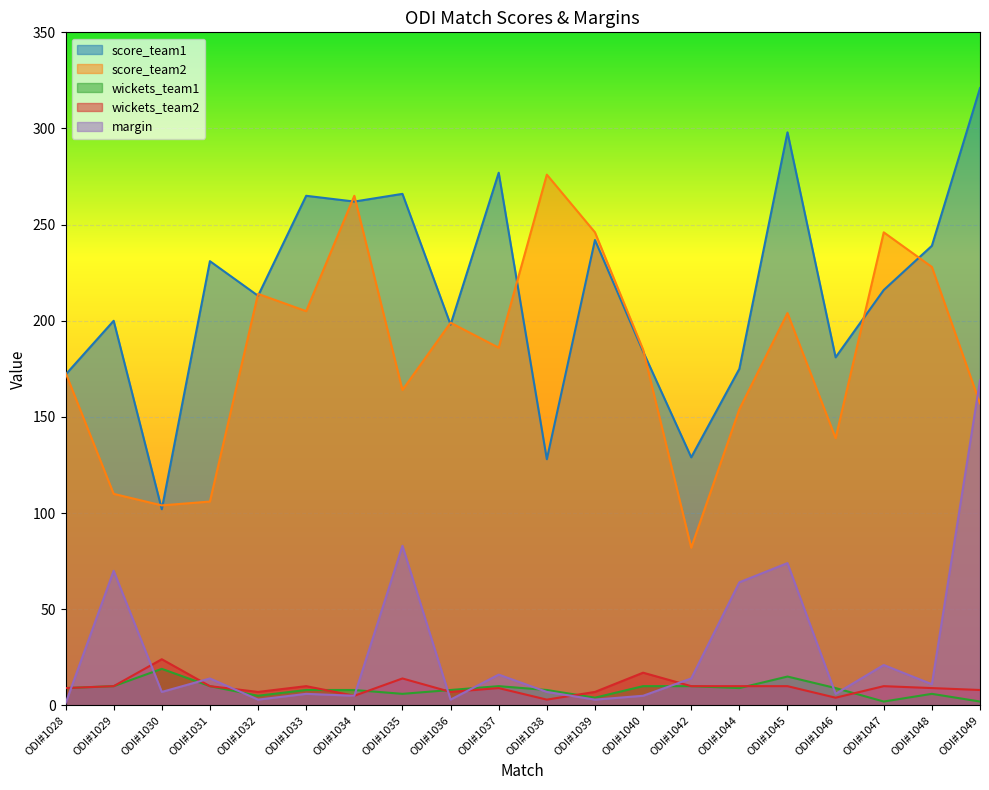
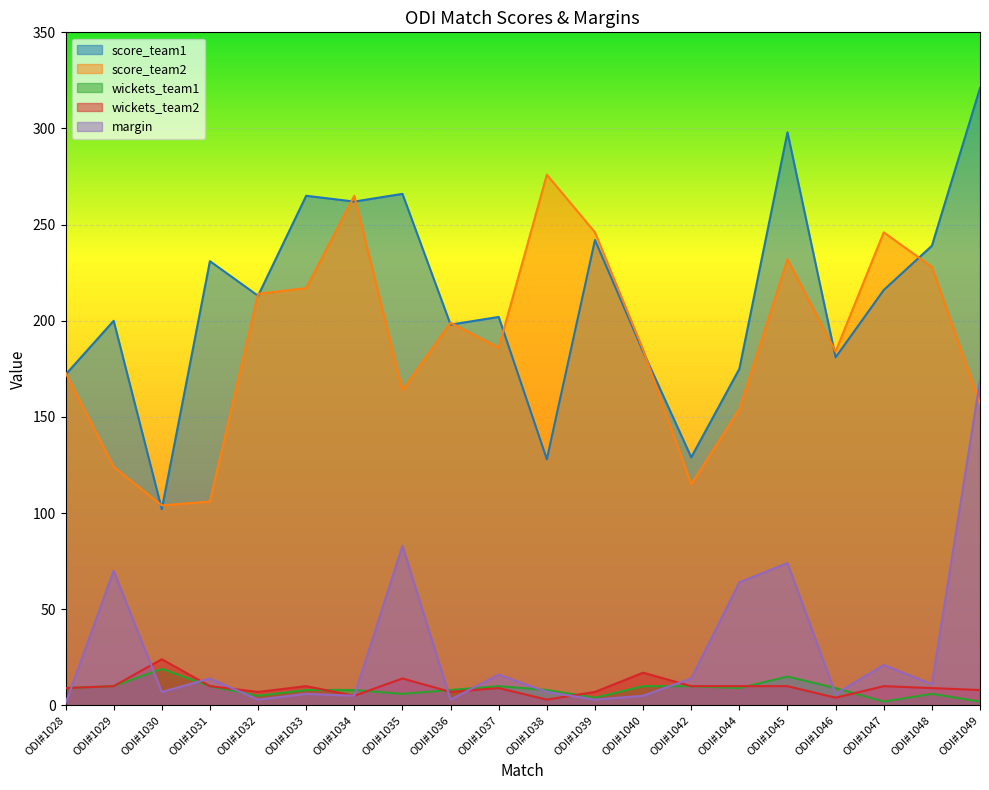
  {
    "score_team1": {
      "ODI#1029": 200,
      "ODI#1030": 102,
      "ODI#1031": 231,
      "ODI#1033": 265,
      "ODI#1034": 262,
      "ODI#1035": 266,
-     "ODI#1037": 277,
+     "ODI#1037": 202,
      "ODI#1038": 128,
      "ODI#1039": 242,
      "ODI#1042": 129,
      "ODI#1044": 175,
      "ODI#1045": 298,
      "ODI#1046": 181,
      "ODI#1047": 216,
      "ODI#1048": 239,
      "ODI#1049": 321
    },
    "score_team2": {
-     "ODI#1029": 110,
+     "ODI#1029": 124,
      "ODI#1030": 104,
      "ODI#1031": 106,
-     "ODI#1033": 205,
+     "ODI#1033": 217,
      "ODI#1034": 265,
      "ODI#1035": 164,
      "ODI#1037": 186,
      "ODI#1038": 276,
      "ODI#1039": 246,
-     "ODI#1042": 82,
+     "ODI#1042": 115,
      "ODI#1044": 154,
-     "ODI#1045": 204,
-     "ODI#1046": 139,
+     "ODI#1045": 232,
+     "ODI#1046": 184,
      "ODI#1047": 246,
      "ODI#1048": 228,
      "ODI#1049": 157
    },
    "wickets_team1": {
      "ODI#1030": 19,
      "ODI#1032": 5,
      "ODI#1033": 8,
      "ODI#1034": 8,
      "ODI#1035": 6,
      "ODI#1040": 10,
      "ODI#1045": 15,
      "ODI#1046": 9,
      "ODI#1047": 2,
      "ODI#1048": 6,
      "ODI#1049": 2
    },
    "wickets_team2": {
      "ODI#1030": 24,
      "ODI#1032": 7,
      "ODI#1033": 10,
      "ODI#1035": 14,
      "ODI#1038": 3,
      "ODI#1039": 7,
      "ODI#1040": 17,
      "ODI#1045": 10,
      "ODI#1046": 4,
      "ODI#1047": 10,
      "ODI#1048": 9,
      "ODI#1049": 8
    },
    "margin": {
      "ODI#1028": 1,
      "ODI#1029": 70,
      "ODI#1030": 7,
      "ODI#1031": 14,
      "ODI#1032": 3,
      "ODI#1033": 6,
      "ODI#1035": 83,
      "ODI#1036": 3,
      "ODI#1037": 16,
      "ODI#1040": 5,
      "ODI#1042": 14,
      "ODI#1044": 64,
      "ODI#1045": 74,
      "ODI#1046": 6,
      "ODI#1047": 21,
      "ODI#1048": 11,
      "ODI#1049": 169
    }
  }
